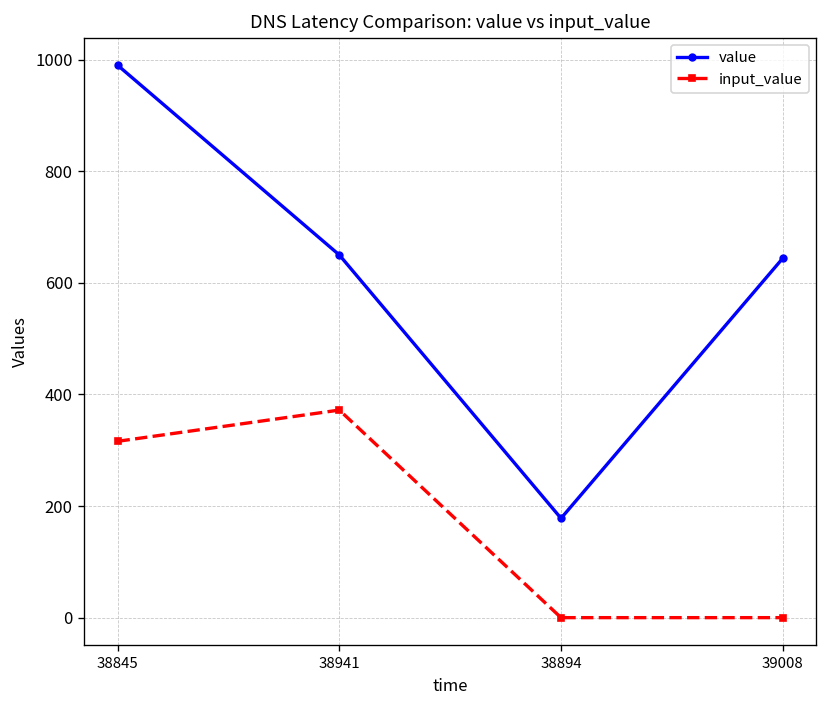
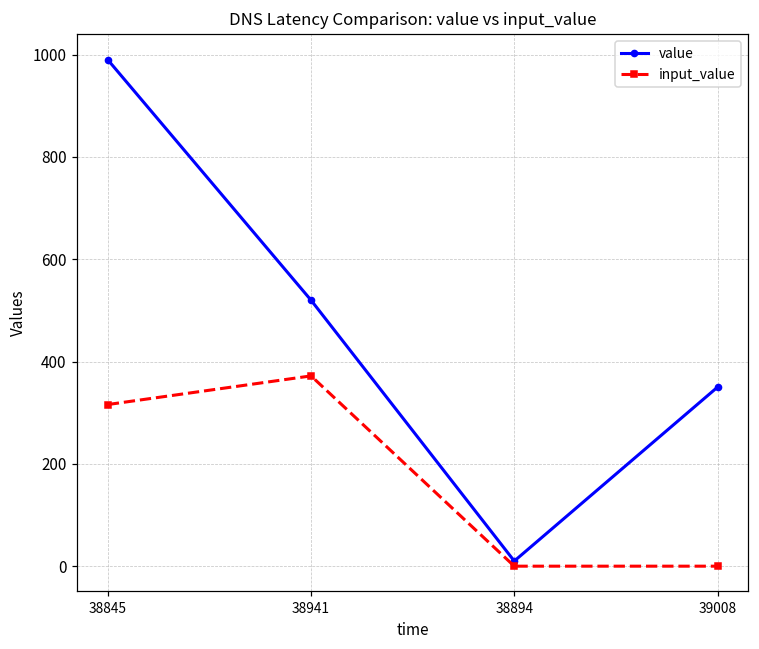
  {
    "value": {
      "38845": 990,
-     "38941": 650,
-     "38894": 180,
-     "39008": 640
+     "38941": 520,
+     "38894": 10,
+     "39008": 350
    },
    "input_value": {
      "38845": 320,
      "38941": 370,
      "38894": 0,
      "39008": 0
    }
  }
